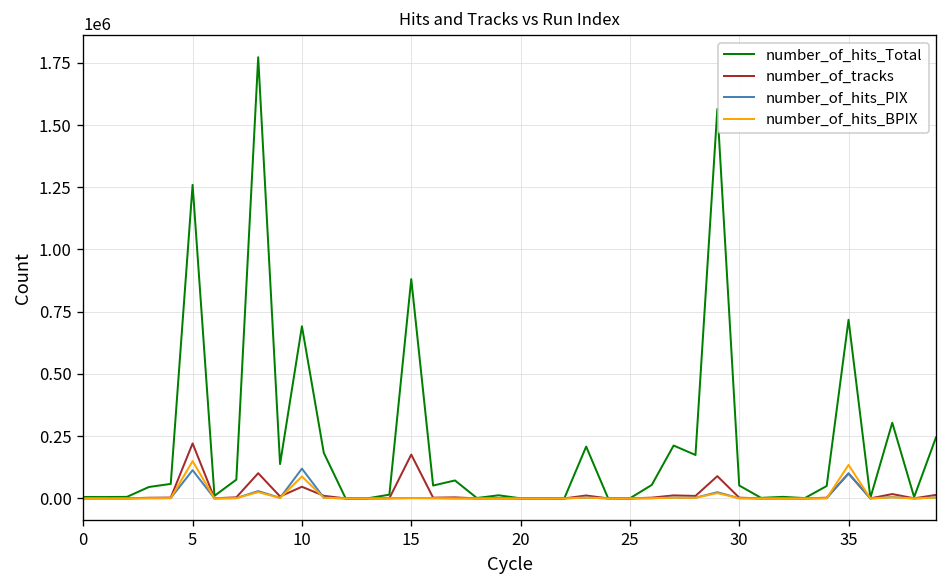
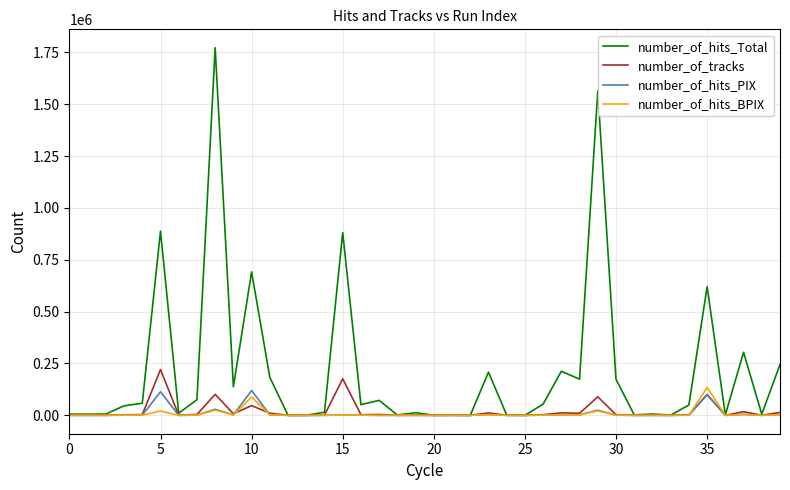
  {
    "number_of_hits_Total": {
-     "5": 1260000,
+     "5": 890000,
      "10": 690000,
      "15": 880000,
-     "30": 50000,
-     "35": 720000
+     "30": 170000,
+     "35": 620000
    },
    "number_of_tracks": {
      "5": 220000,
      "10": 50000,
      "15": 180000
    },
    "number_of_hits_PIX": {
      "5": 110000,
      "10": 120000
    },
    "number_of_hits_BPIX": {
-     "5": 150000,
+     "5": 20000,
      "10": 90000,
      "35": 130000
    }
  }
